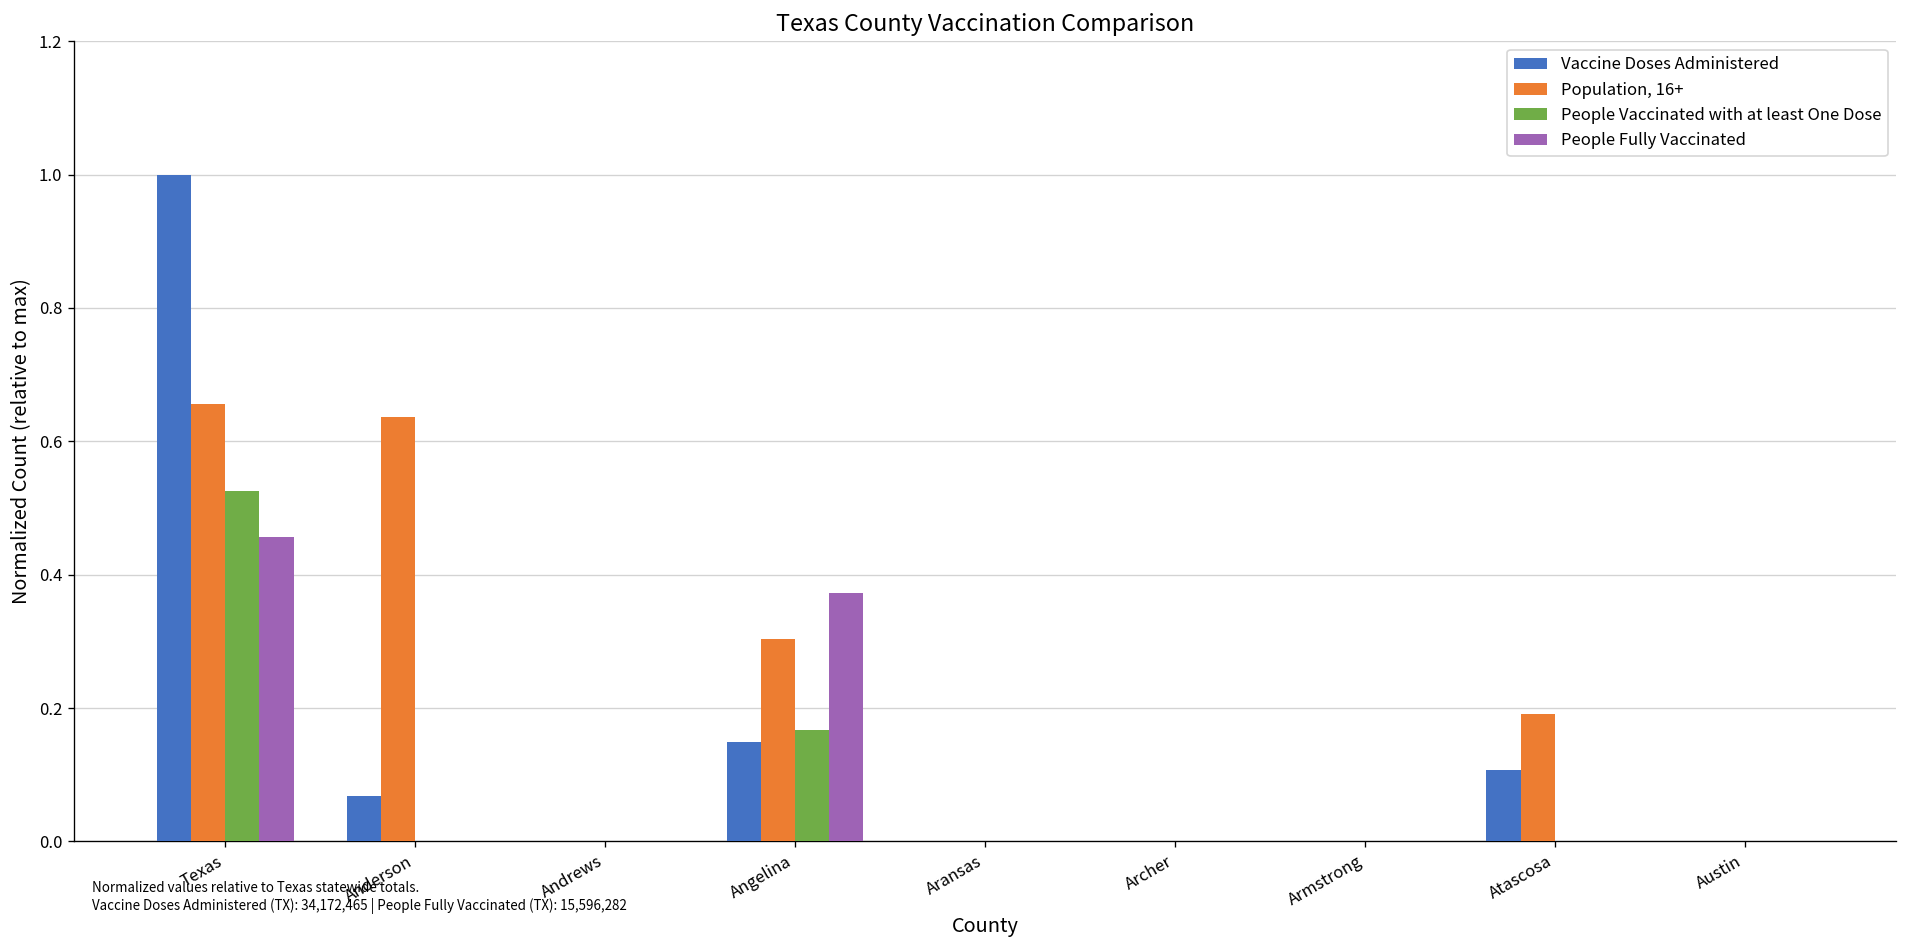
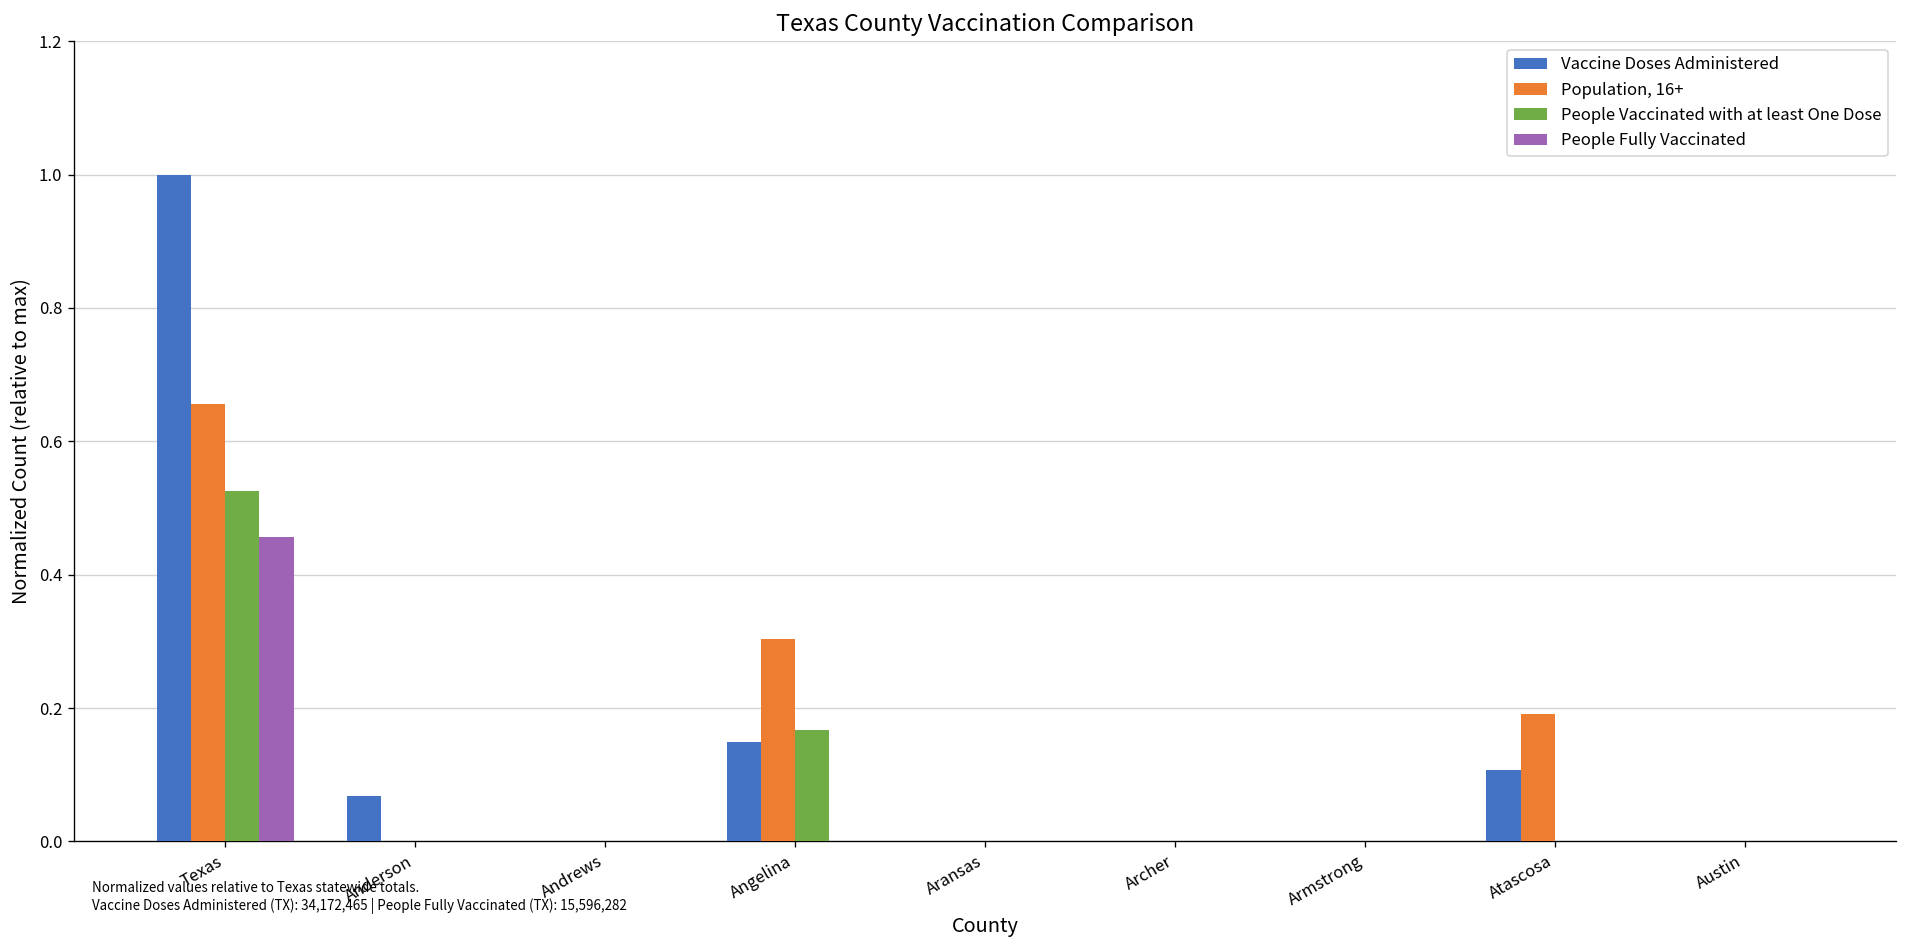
  {
    "Vaccine Doses Administered": {
      "Texas": 1.00,
      "Anderson": 0.07,
      "Angelina": 0.15,
      "Atascosa": 0.11
    },
    "Population, 16+": {
      "Texas": 0.66,
-     "Anderson": 0.64,
+     "Anderson": 0.00,
      "Angelina": 0.30,
      "Atascosa": 0.19
    },
    "People Vaccinated with at least One Dose": {
      "Texas": 0.53,
      "Angelina": 0.17
    },
    "People Fully Vaccinated": {
      "Texas": 0.46,
-     "Angelina": 0.37
+     "Angelina": 0.00
    }
  }
